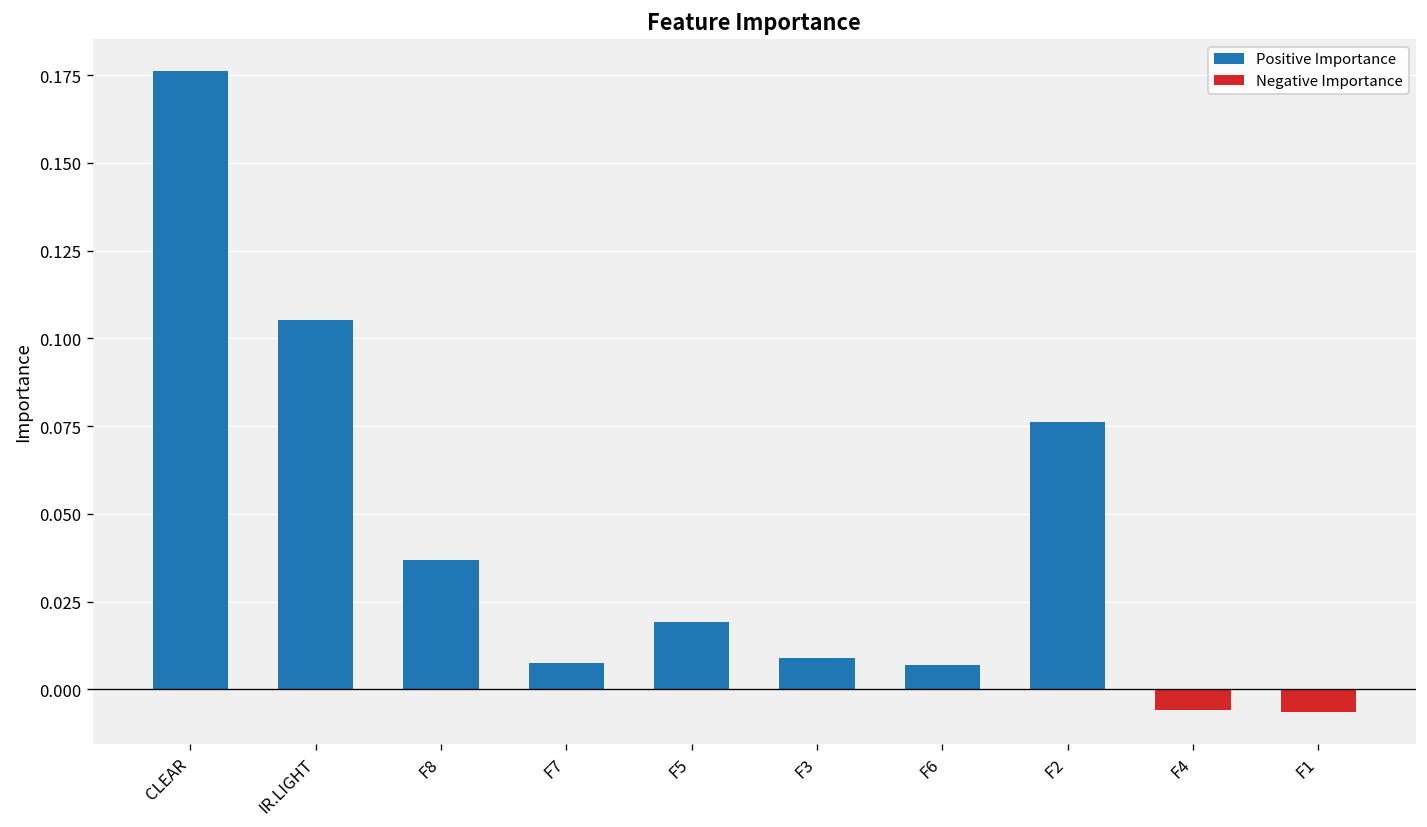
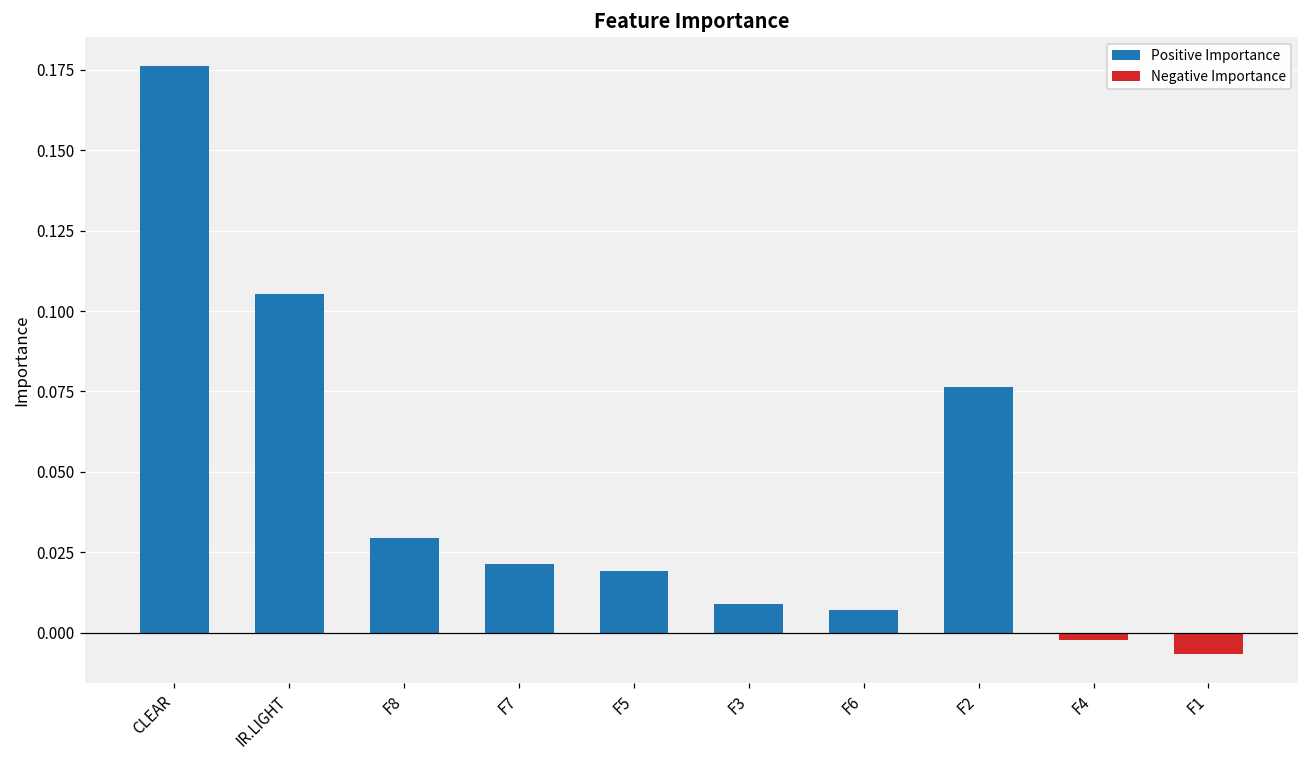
  {
    "CLEAR": 0.176,
    "IR.LIGHT": 0.105,
-   "F8": 0.037,
-   "F7": 0.008,
+   "F8": 0.029,
+   "F7": 0.021,
    "F5": 0.019,
    "F3": 0.009,
    "F6": 0.007,
    "F2": 0.076,
-   "F4": -0.006,
+   "F4": -0.002,
    "F1": -0.006
  }
